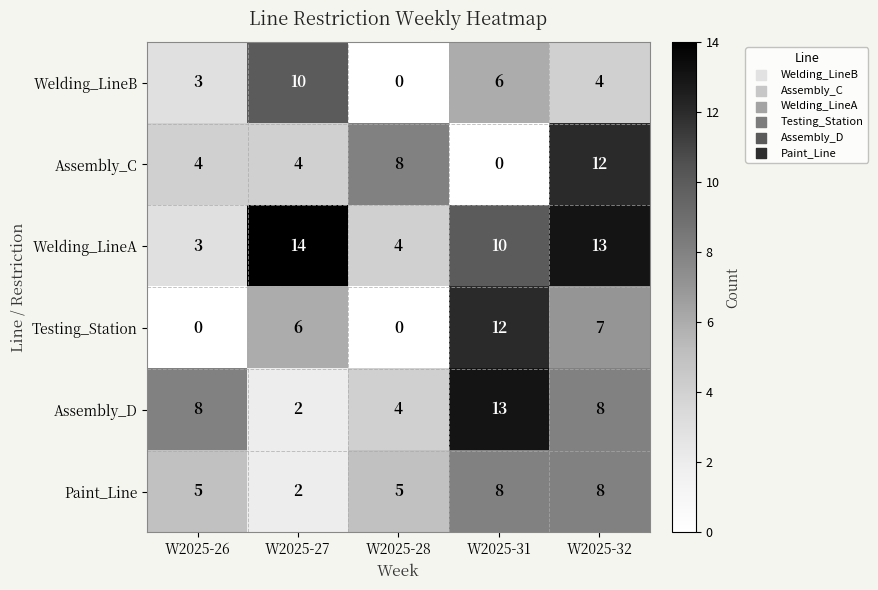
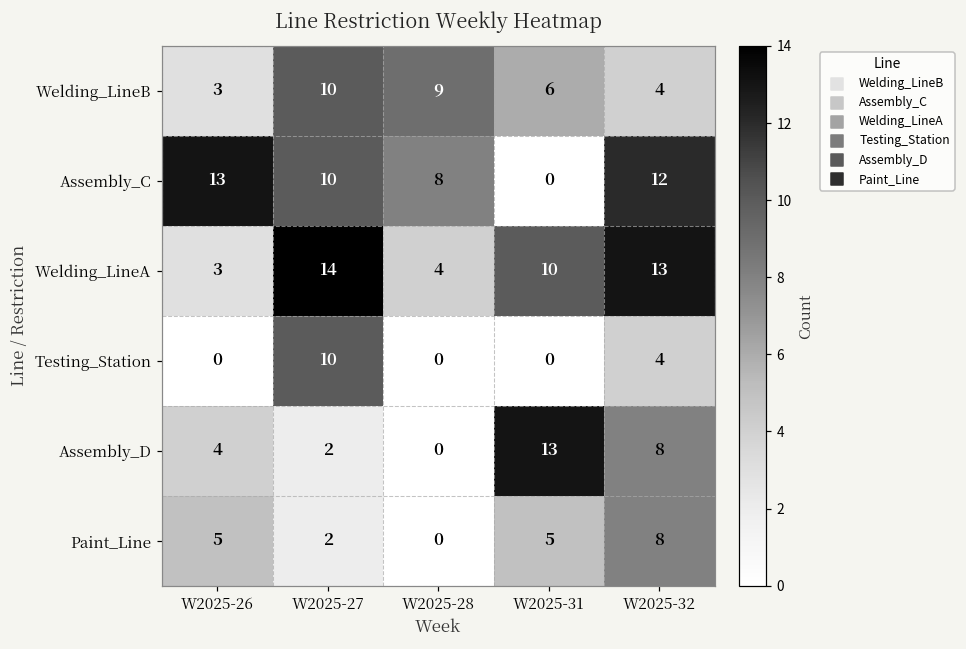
  {
    "Welding_LineB": {
      "W2025-26": 3,
      "W2025-27": 10,
-     "W2025-28": 0,
+     "W2025-28": 9,
      "W2025-31": 6,
      "W2025-32": 4
    },
    "Assembly_C": {
-     "W2025-26": 4,
-     "W2025-27": 4,
+     "W2025-26": 13,
+     "W2025-27": 10,
      "W2025-28": 8,
      "W2025-31": 0,
      "W2025-32": 12
    },
    "Welding_LineA": {
      "W2025-26": 3,
      "W2025-27": 14,
      "W2025-28": 4,
      "W2025-31": 10,
      "W2025-32": 13
    },
    "Testing_Station": {
      "W2025-26": 0,
-     "W2025-27": 6,
+     "W2025-27": 10,
      "W2025-28": 0,
-     "W2025-31": 12,
-     "W2025-32": 7
+     "W2025-31": 0,
+     "W2025-32": 4
    },
    "Assembly_D": {
-     "W2025-26": 8,
+     "W2025-26": 4,
      "W2025-27": 2,
-     "W2025-28": 4,
+     "W2025-28": 0,
      "W2025-31": 13,
      "W2025-32": 8
    },
    "Paint_Line": {
      "W2025-26": 5,
      "W2025-27": 2,
-     "W2025-28": 5,
-     "W2025-31": 8,
+     "W2025-28": 0,
+     "W2025-31": 5,
      "W2025-32": 8
    }
  }
